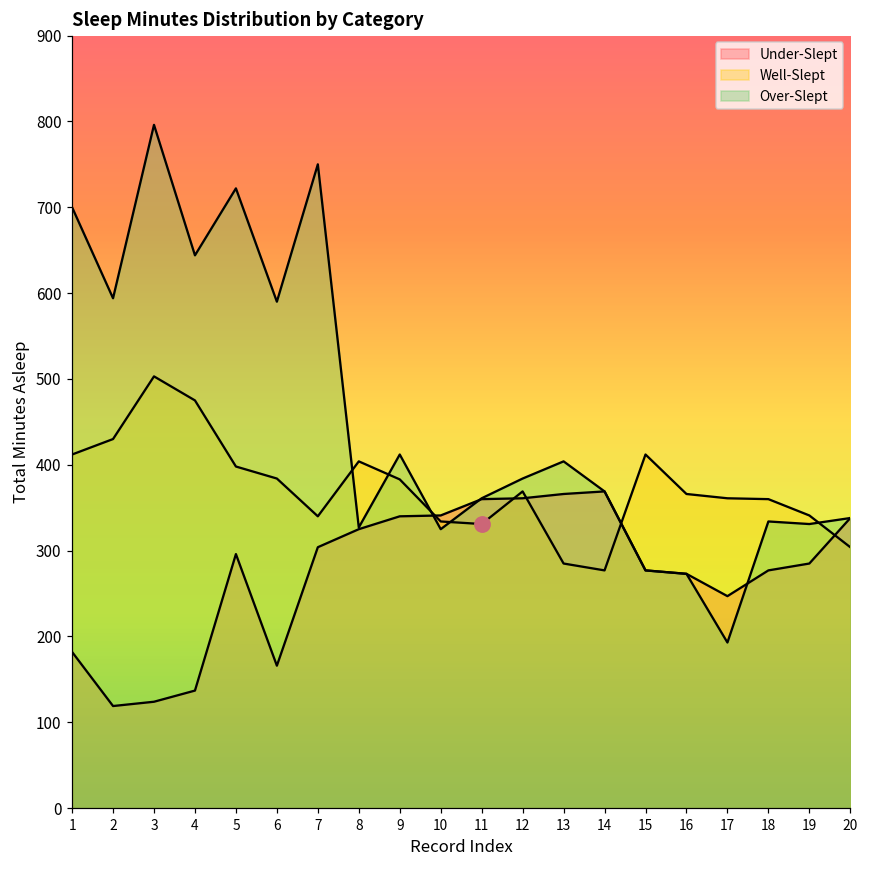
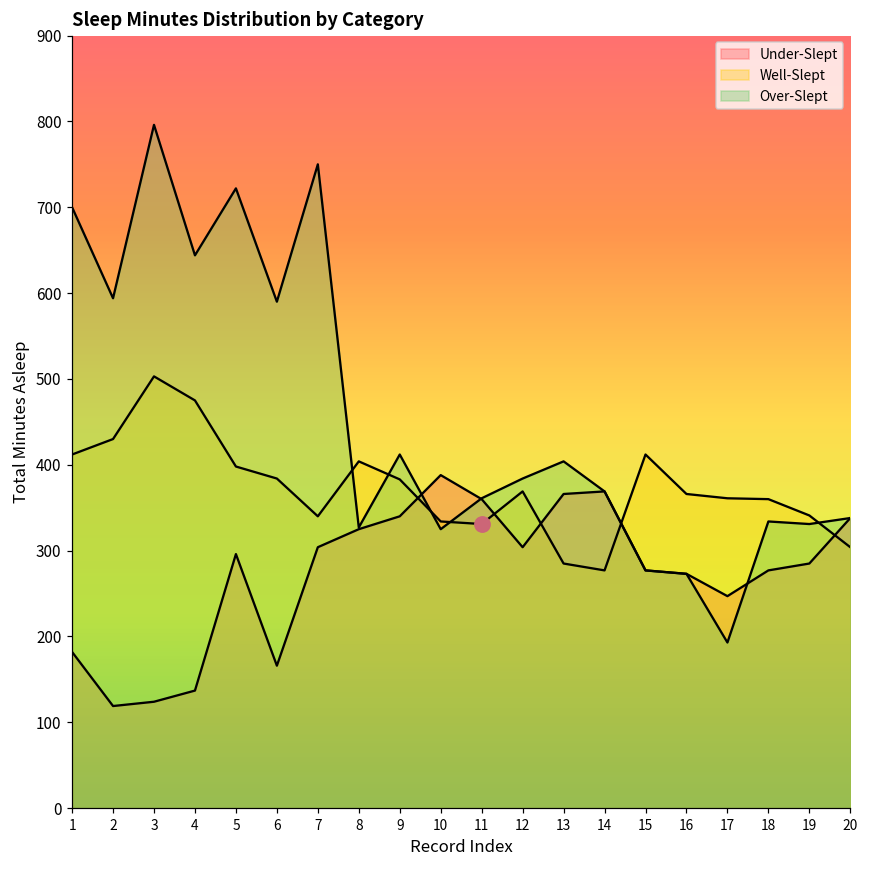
  {
    "Under-Slept": {
      "1": 180,
      "2": 120,
      "3": 120,
      "4": 140,
      "5": 300,
      "6": 170,
      "7": 300,
      "9": 340,
-     "10": 340,
-     "12": 360,
+     "10": 390,
+     "12": 300,
      "13": 370,
      "17": 250,
      "18": 280,
      "19": 290
    },
    "Well-Slept": {
      "1": 410,
      "2": 430,
      "3": 500,
      "4": 480,
      "5": 400,
      "6": 380,
      "7": 340,
      "8": 400,
      "9": 380,
      "10": 330,
      "12": 370,
      "13": 290,
      "14": 280,
      "15": 410,
      "16": 370,
      "17": 360,
      "18": 360,
      "19": 340,
      "20": 300
    },
    "Over-Slept": {
      "1": 700,
      "2": 590,
      "3": 800,
      "4": 640,
      "5": 720,
      "6": 590,
      "7": 750,
      "9": 410,
      "10": 330,
      "12": 380,
      "13": 400,
      "17": 190,
      "18": 330,
      "19": 330
    }
  }
